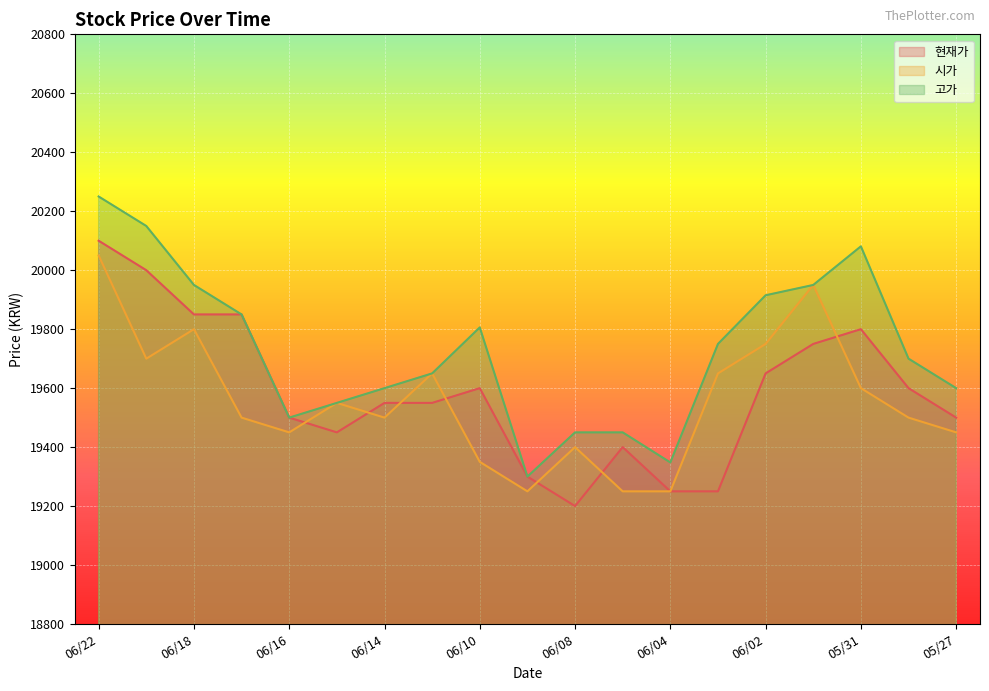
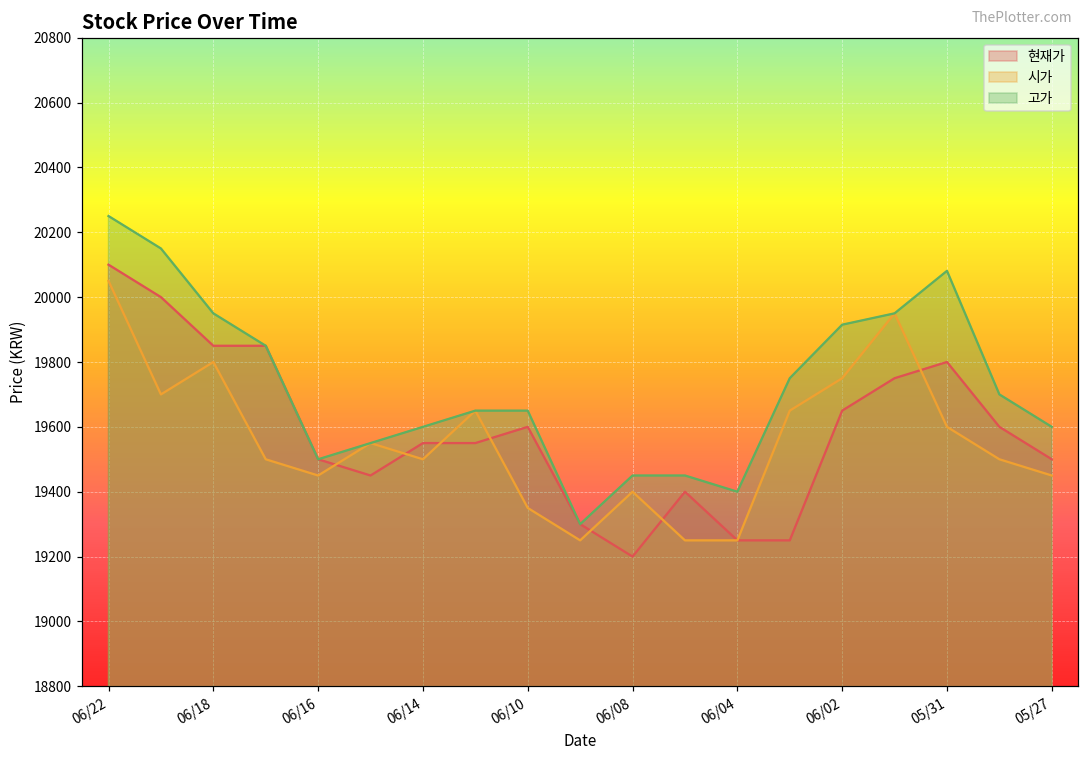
  {
    "고가": {
      "06/22": 20250,
      "06/18": 19950,
      "06/14": 19600,
-     "06/10": 19810,
+     "06/10": 19650,
      "06/08": 19450,
-     "06/04": 19350,
+     "06/04": 19400,
      "06/02": 19920,
      "05/31": 20080,
      "05/27": 19600
    }
  }
